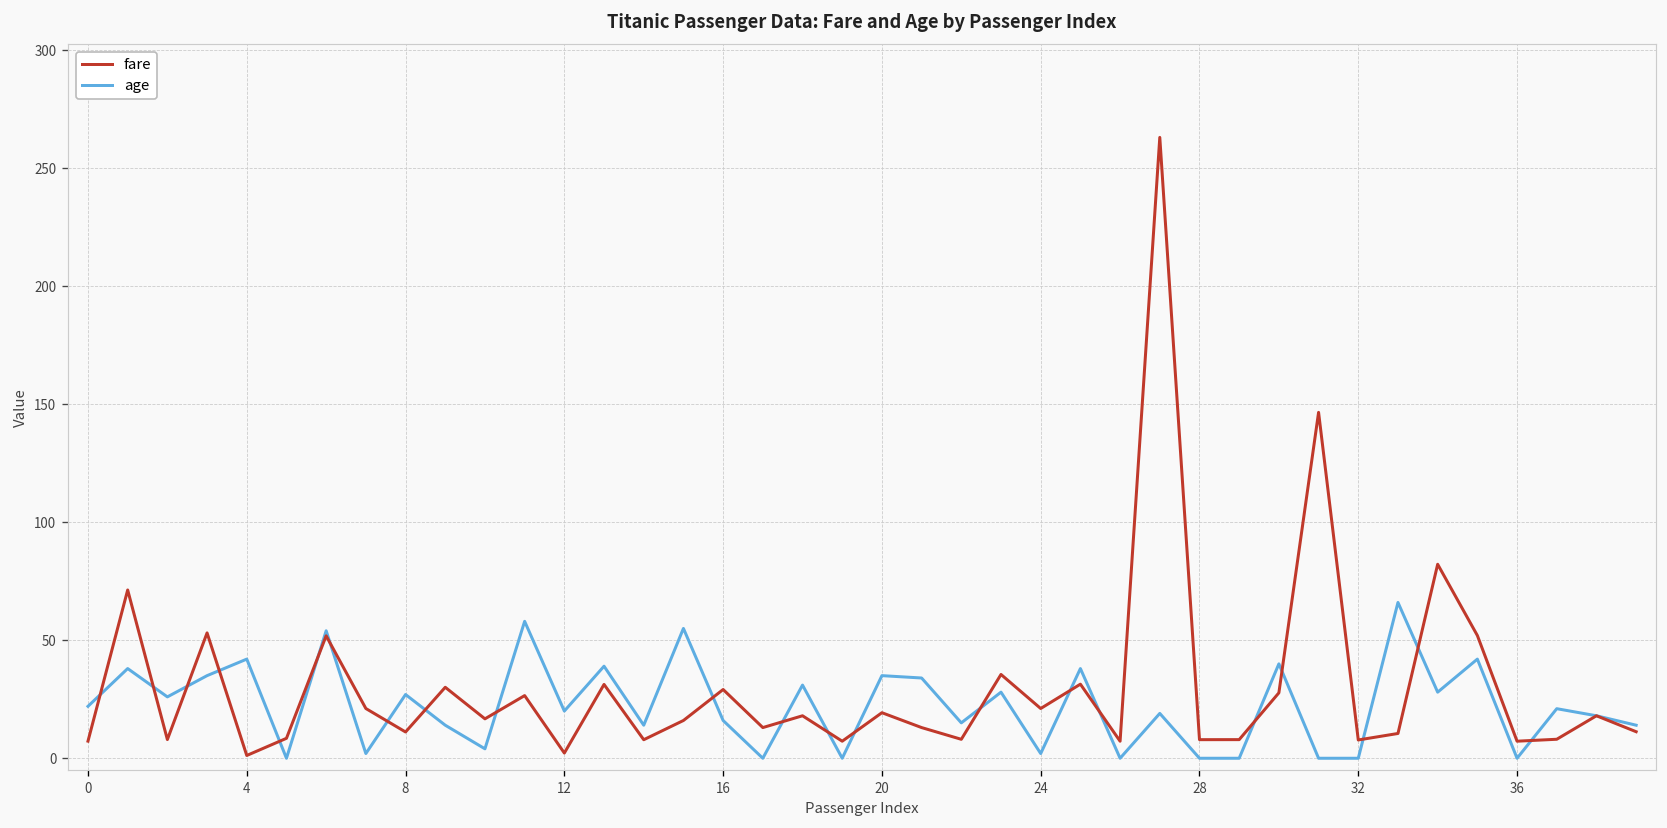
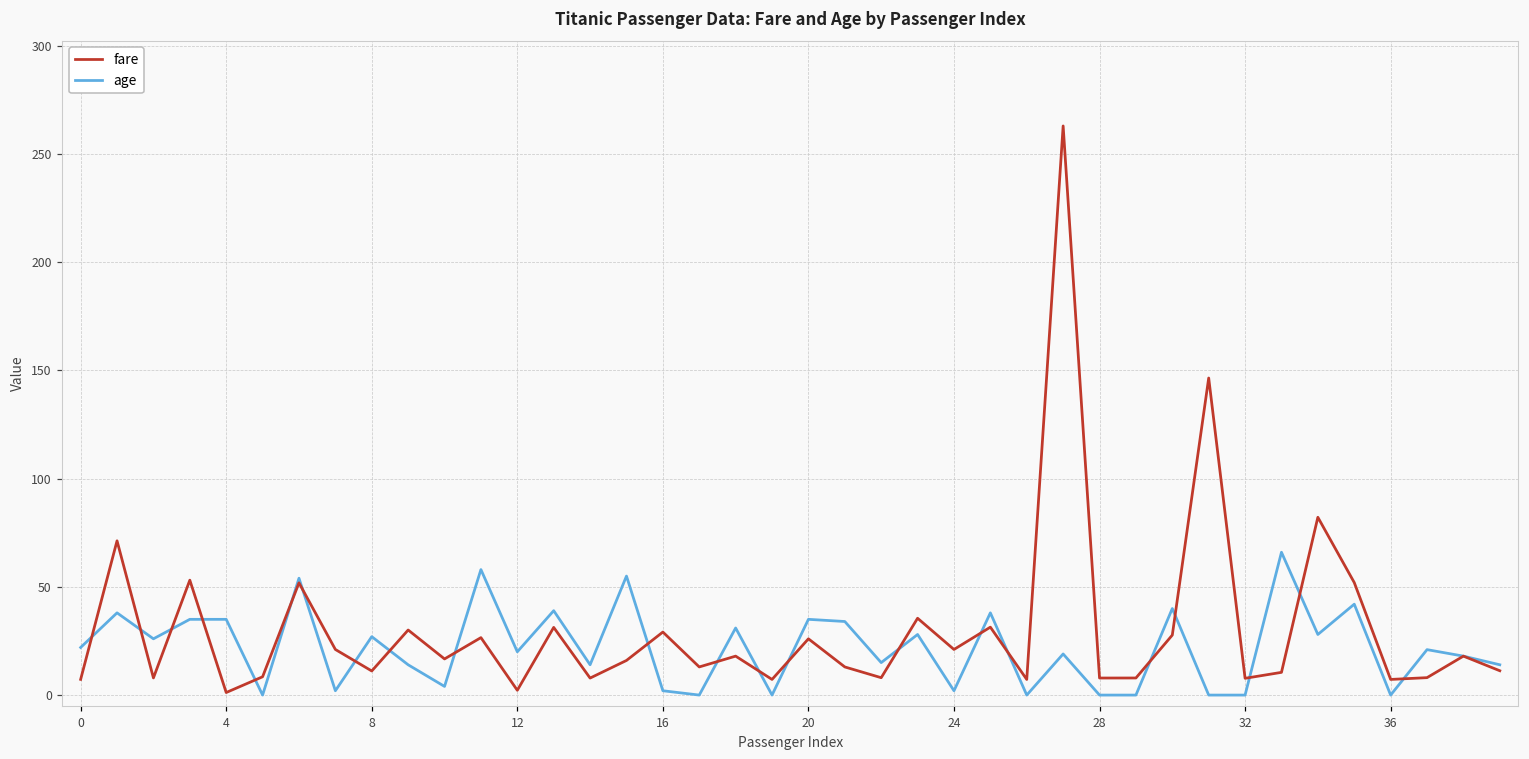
  {
    "fare": {
      "0": 7,
      "4": 1,
      "8": 11,
      "12": 2,
      "16": 29,
-     "20": 19,
+     "20": 26,
      "24": 21,
      "28": 8,
      "32": 8,
      "36": 7
    },
    "age": {
      "0": 22,
-     "4": 42,
+     "4": 35,
      "8": 27,
      "12": 20,
-     "16": 16,
+     "16": 2,
      "20": 35,
      "24": 2,
      "28": 0,
      "32": 0,
      "36": 0
    }
  }
